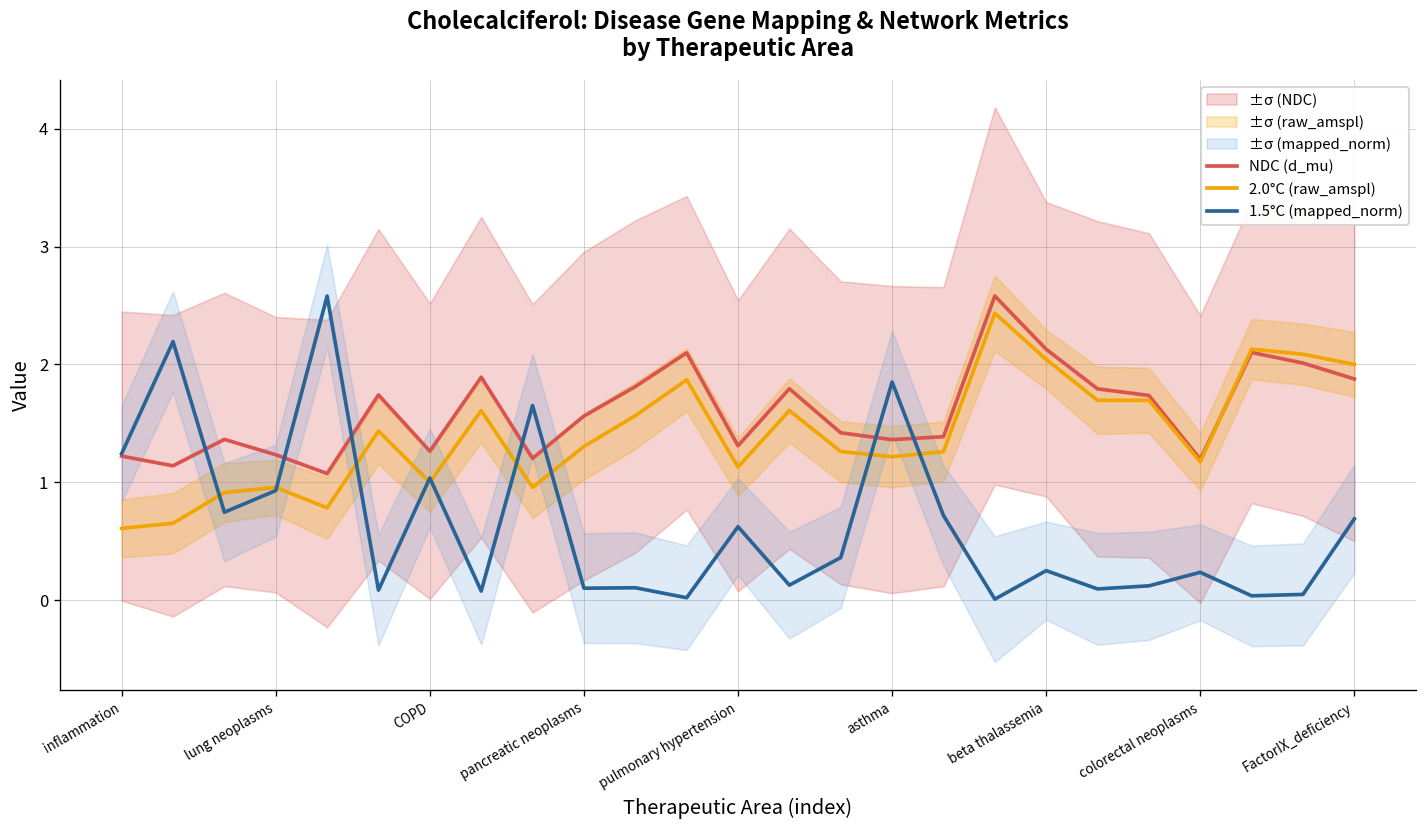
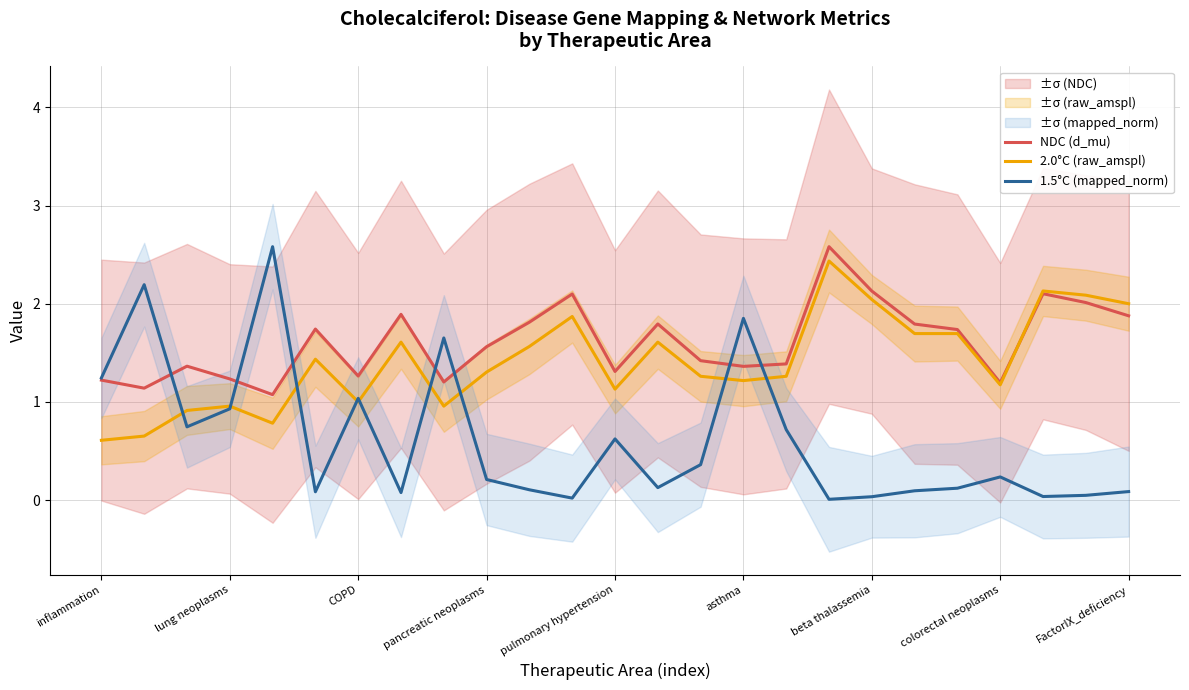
  {
    "1.5°C (mapped_norm)": {
      "lung neoplasms": 0.9,
      "COPD": 1.0,
-     "pancreatic neoplasms": 0.1,
+     "pancreatic neoplasms": 0.2,
      "pulmonary hypertension": 0.6,
      "asthma": 1.9,
-     "beta thalassemia": 0.3,
+     "beta thalassemia": 0.0,
      "colorectal neoplasms": 0.2,
-     "FactorIX_deficiency": 0.7
+     "FactorIX_deficiency": 0.1
    }
  }
